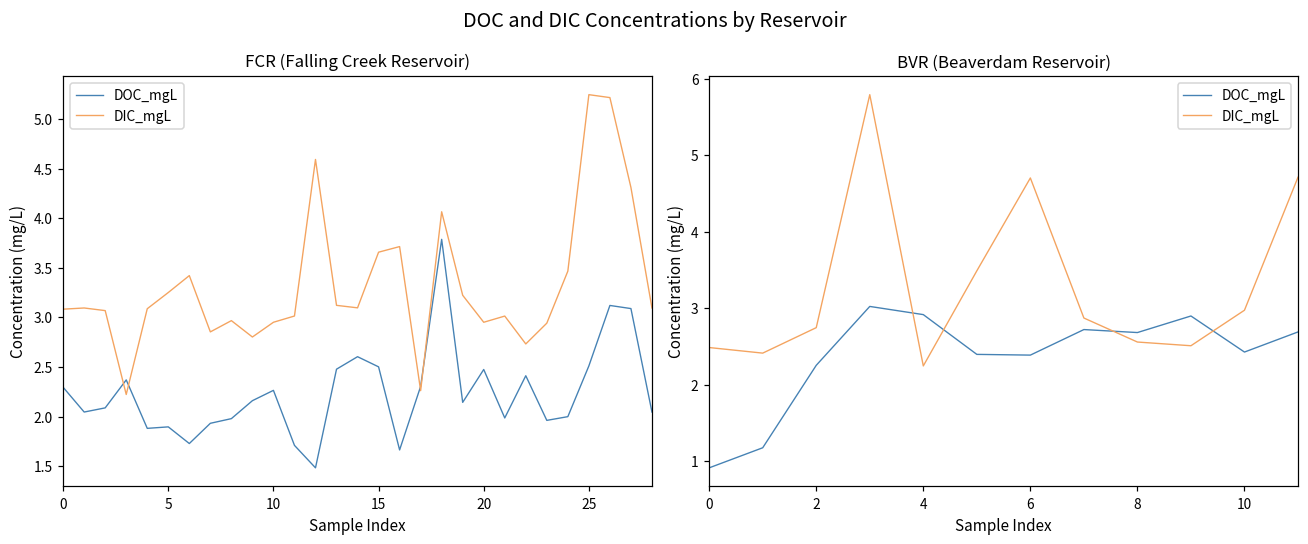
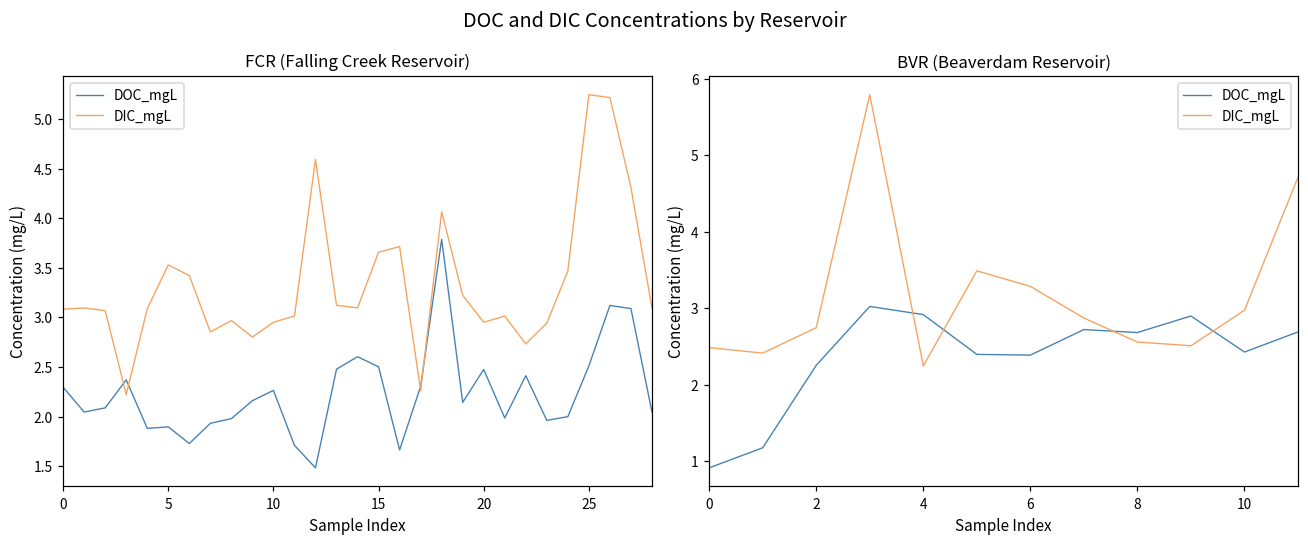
  {
    "FCR (Falling Creek Reservoir)": {
      "DOC_mgL": {
        "0": 2.3,
        "5": 1.9,
        "10": 2.3,
        "15": 2.5,
        "20": 2.5,
        "25": 2.5
      },
      "DIC_mgL": {
        "0": 3.1,
-       "5": 3.3,
+       "5": 3.5,
        "10": 3.0,
        "15": 3.7,
        "20": 3.0,
        "25": 5.2
      }
    },
    "BVR (Beaverdam Reservoir)": {
      "DOC_mgL": {
        "0": 0.9,
        "2": 2.3,
        "4": 2.9,
        "6": 2.4,
        "8": 2.7,
        "10": 2.4
      },
      "DIC_mgL": {
        "0": 2.5,
        "2": 2.7,
        "4": 2.2,
-       "6": 4.7,
+       "6": 3.3,
        "8": 2.6,
        "10": 3.0
      }
    }
  }
